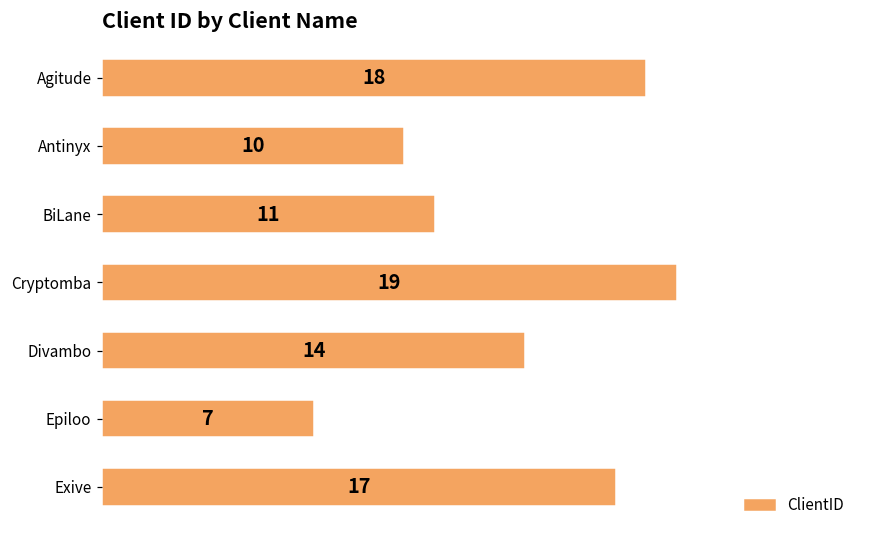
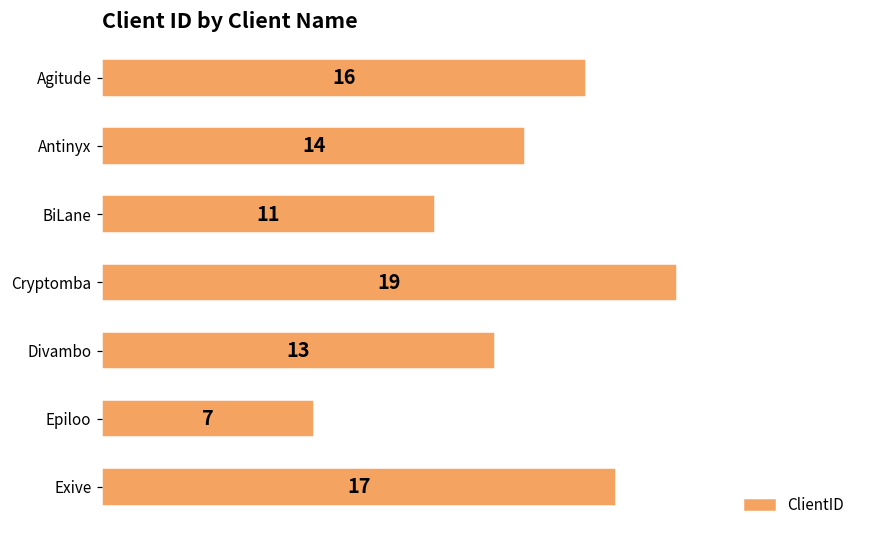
  {
-   "Agitude": 18,
-   "Antinyx": 10,
+   "Agitude": 16,
+   "Antinyx": 14,
    "BiLane": 11,
    "Cryptomba": 19,
-   "Divambo": 14,
+   "Divambo": 13,
    "Epiloo": 7,
    "Exive": 17
  }
